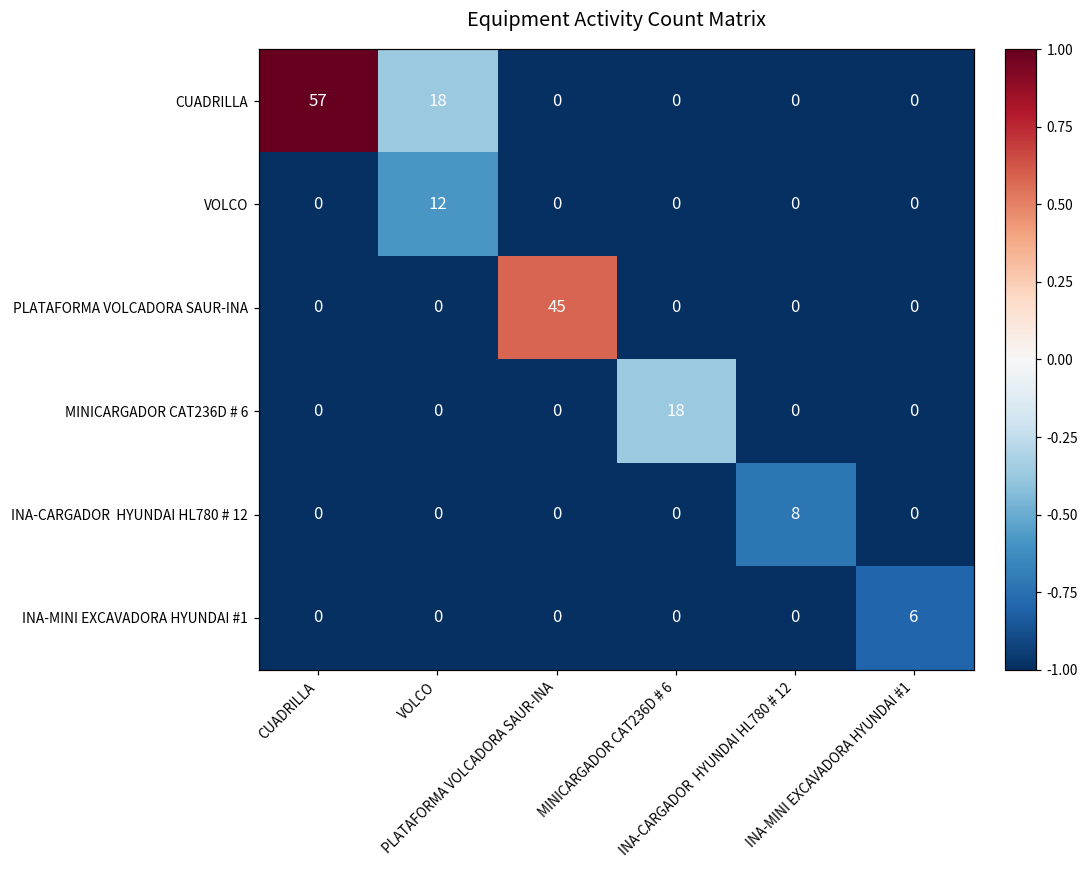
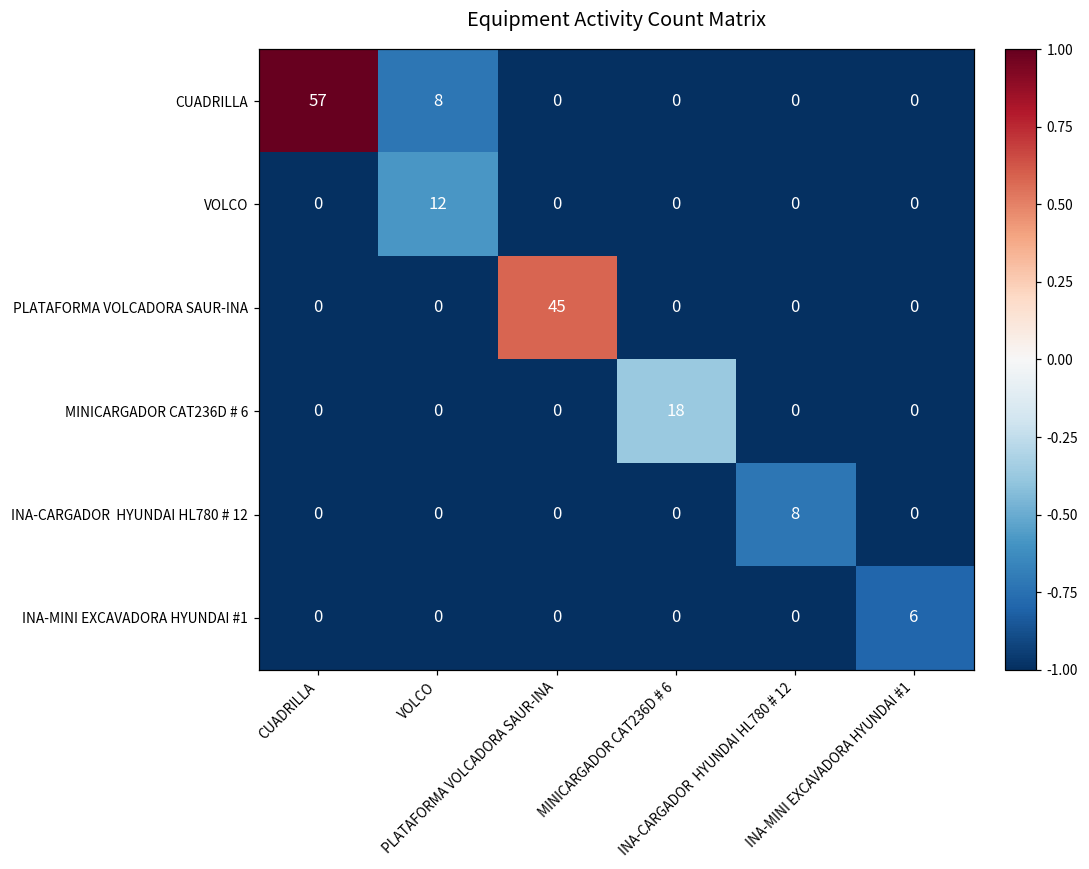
  {
    "CUADRILLA": {
      "CUADRILLA": 57,
-     "VOLCO": 18,
+     "VOLCO": 8,
      "PLATAFORMA VOLCADORA SAUR-INA": 0,
      "MINICARGADOR CAT236D # 6": 0,
      "INA-CARGADOR HYUNDAI HL780 # 12": 0,
      "INA-MINI EXCAVADORA HYUNDAI #1": 0
    },
    "VOLCO": {
      "CUADRILLA": 0,
      "VOLCO": 12,
      "PLATAFORMA VOLCADORA SAUR-INA": 0,
      "MINICARGADOR CAT236D # 6": 0,
      "INA-CARGADOR HYUNDAI HL780 # 12": 0,
      "INA-MINI EXCAVADORA HYUNDAI #1": 0
    },
    "PLATAFORMA VOLCADORA SAUR-INA": {
      "CUADRILLA": 0,
      "VOLCO": 0,
      "PLATAFORMA VOLCADORA SAUR-INA": 45,
      "MINICARGADOR CAT236D # 6": 0,
      "INA-CARGADOR HYUNDAI HL780 # 12": 0,
      "INA-MINI EXCAVADORA HYUNDAI #1": 0
    },
    "MINICARGADOR CAT236D # 6": {
      "CUADRILLA": 0,
      "VOLCO": 0,
      "PLATAFORMA VOLCADORA SAUR-INA": 0,
      "MINICARGADOR CAT236D # 6": 18,
      "INA-CARGADOR HYUNDAI HL780 # 12": 0,
      "INA-MINI EXCAVADORA HYUNDAI #1": 0
    },
    "INA-CARGADOR HYUNDAI HL780 # 12": {
      "CUADRILLA": 0,
      "VOLCO": 0,
      "PLATAFORMA VOLCADORA SAUR-INA": 0,
      "MINICARGADOR CAT236D # 6": 0,
      "INA-CARGADOR HYUNDAI HL780 # 12": 8,
      "INA-MINI EXCAVADORA HYUNDAI #1": 0
    },
    "INA-MINI EXCAVADORA HYUNDAI #1": {
      "CUADRILLA": 0,
      "VOLCO": 0,
      "PLATAFORMA VOLCADORA SAUR-INA": 0,
      "MINICARGADOR CAT236D # 6": 0,
      "INA-CARGADOR HYUNDAI HL780 # 12": 0,
      "INA-MINI EXCAVADORA HYUNDAI #1": 6
    }
  }
